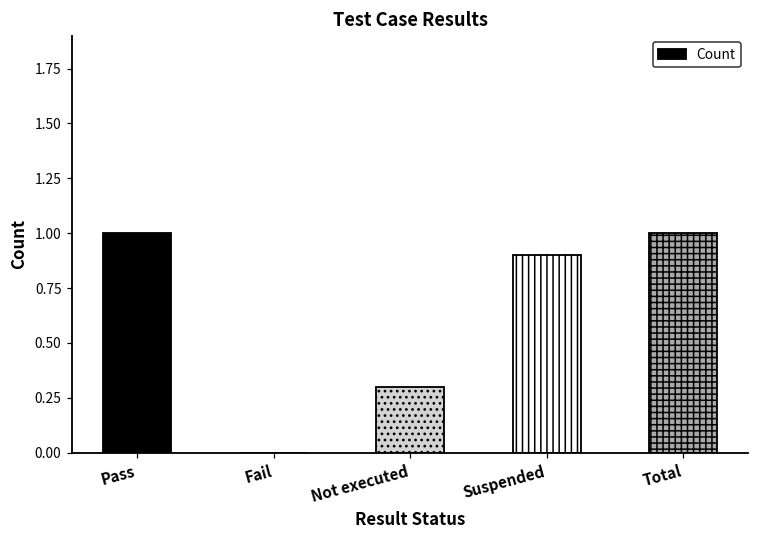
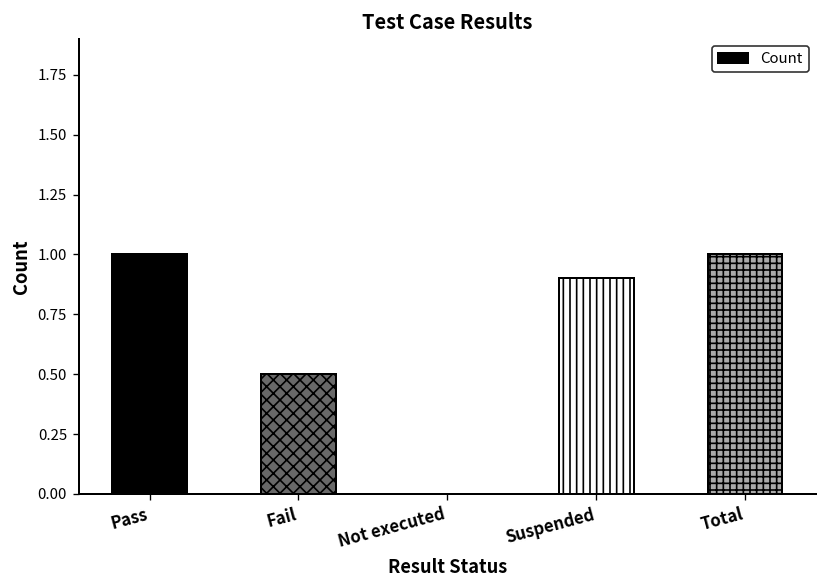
  {
    "Pass": 1.0,
-   "Fail": 0.0,
-   "Not executed": 0.3,
+   "Fail": 0.5,
+   "Not executed": 0.0,
    "Suspended": 0.9,
    "Total": 1.0
  }
